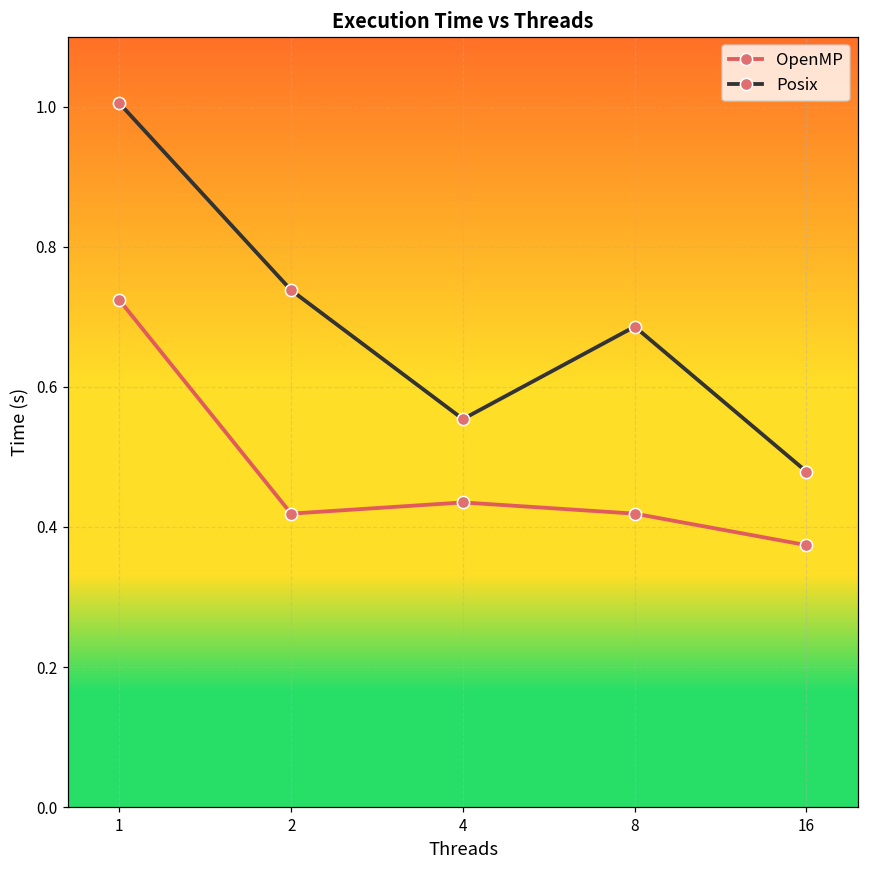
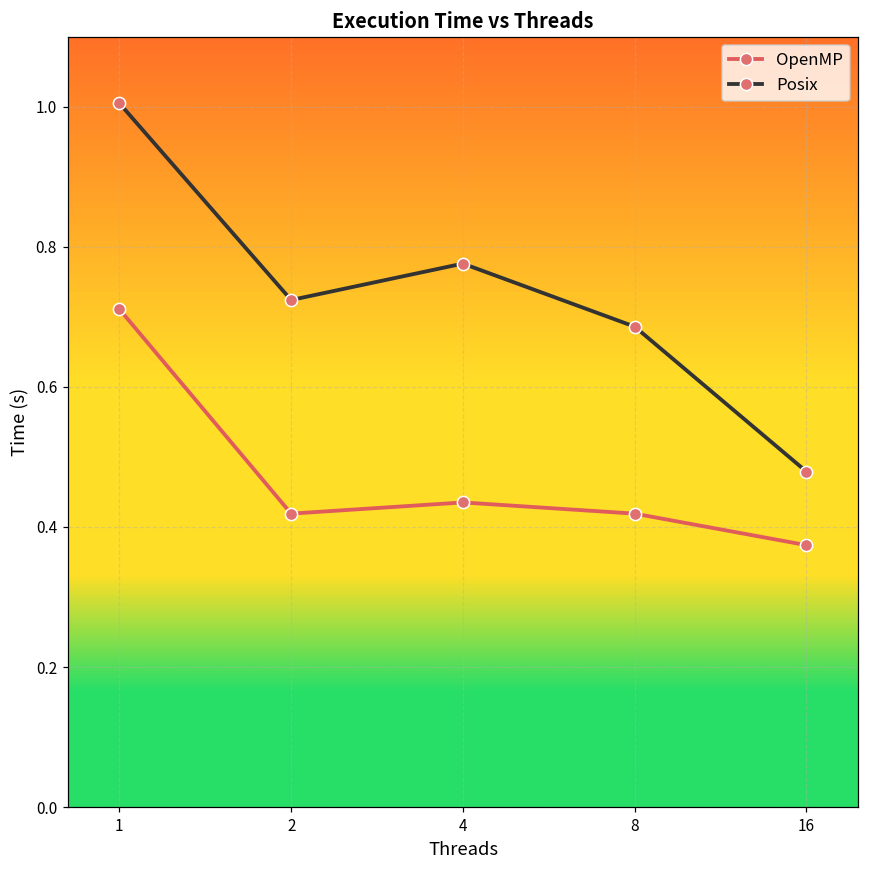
  {
    "OpenMP": {
-     "1": 0.72,
+     "1": 0.71,
      "2": 0.42,
      "4": 0.44,
      "8": 0.42,
      "16": 0.37
    },
    "Posix": {
      "1": 1.01,
-     "2": 0.74,
-     "4": 0.55,
+     "2": 0.72,
+     "4": 0.78,
      "8": 0.69,
      "16": 0.48
    }
  }
